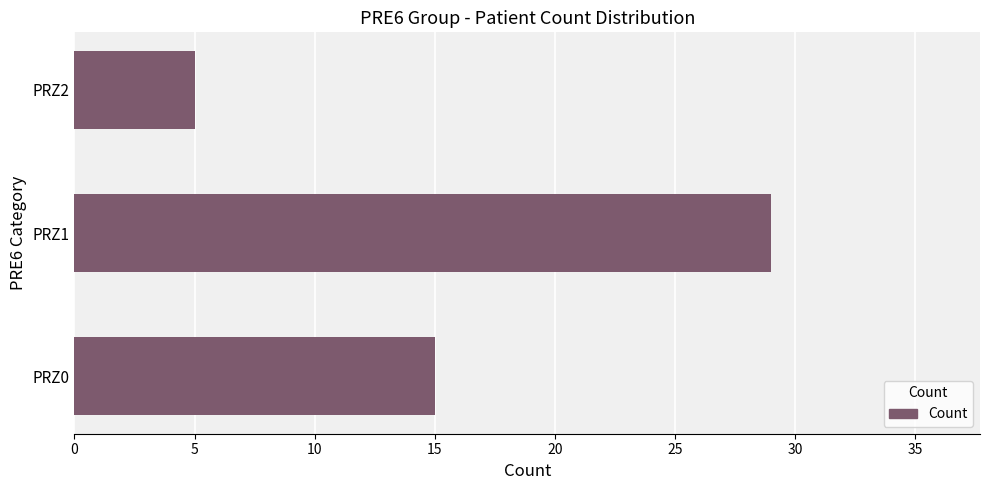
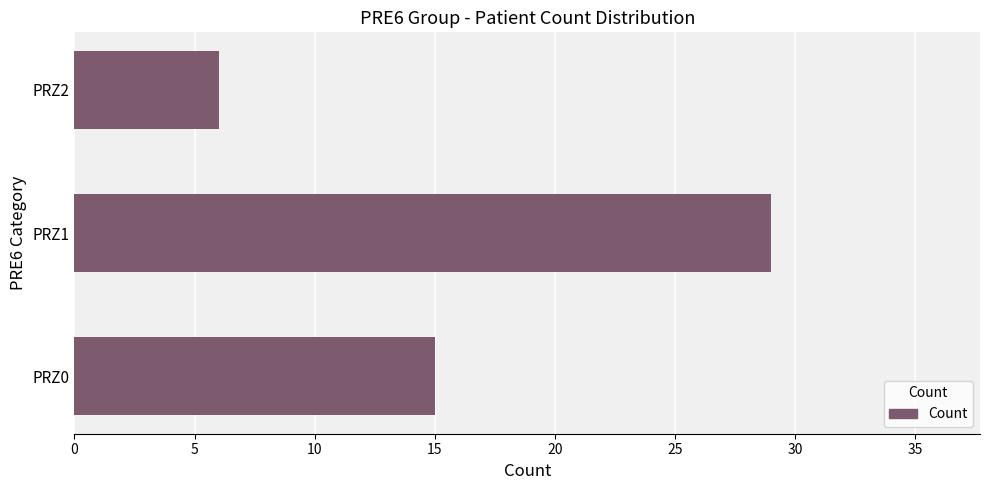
  {
-   "PRZ2": 5,
+   "PRZ2": 6,
    "PRZ1": 29,
    "PRZ0": 15
  }
